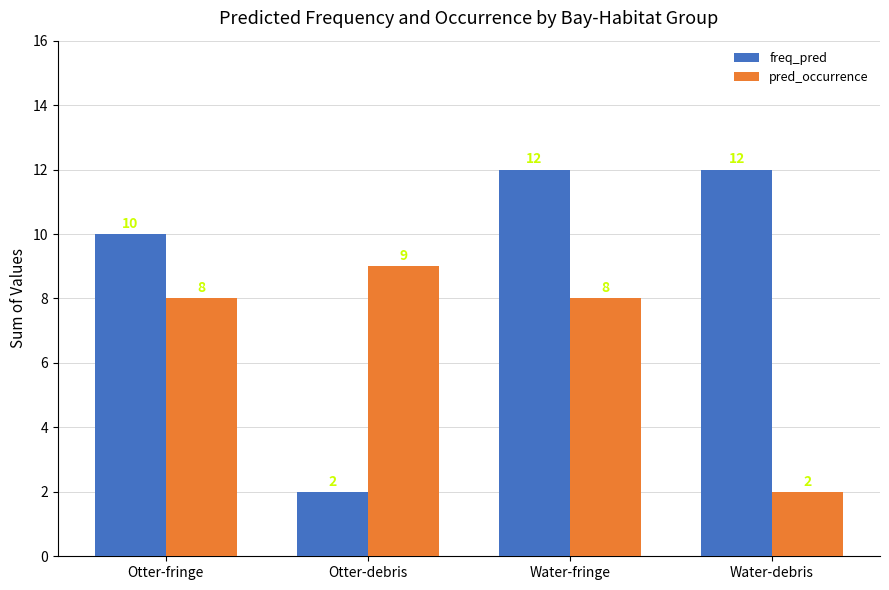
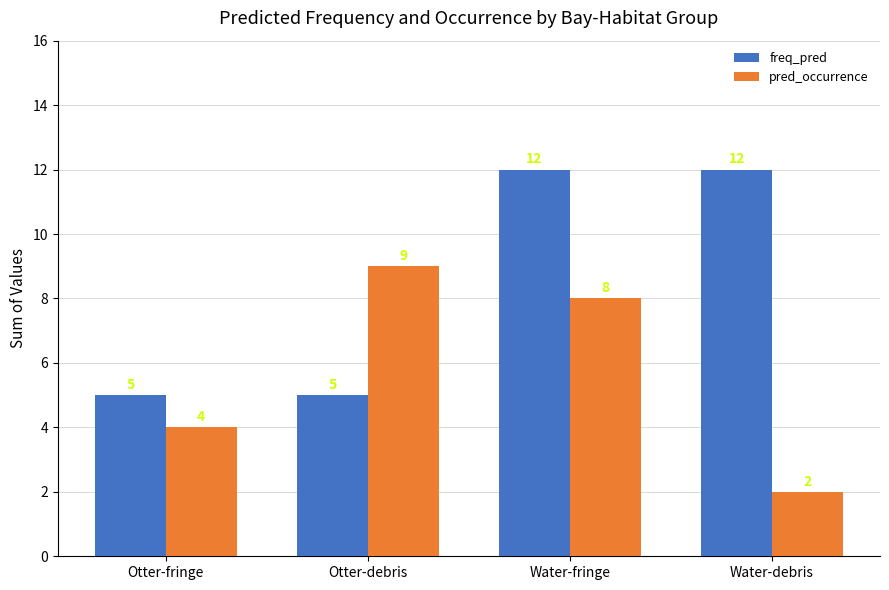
  {
    "freq_pred": {
-     "Otter-fringe": 10,
-     "Otter-debris": 2,
+     "Otter-fringe": 5,
+     "Otter-debris": 5,
      "Water-fringe": 12,
      "Water-debris": 12
    },
    "pred_occurrence": {
-     "Otter-fringe": 8,
+     "Otter-fringe": 4,
      "Otter-debris": 9,
      "Water-fringe": 8,
      "Water-debris": 2
    }
  }
